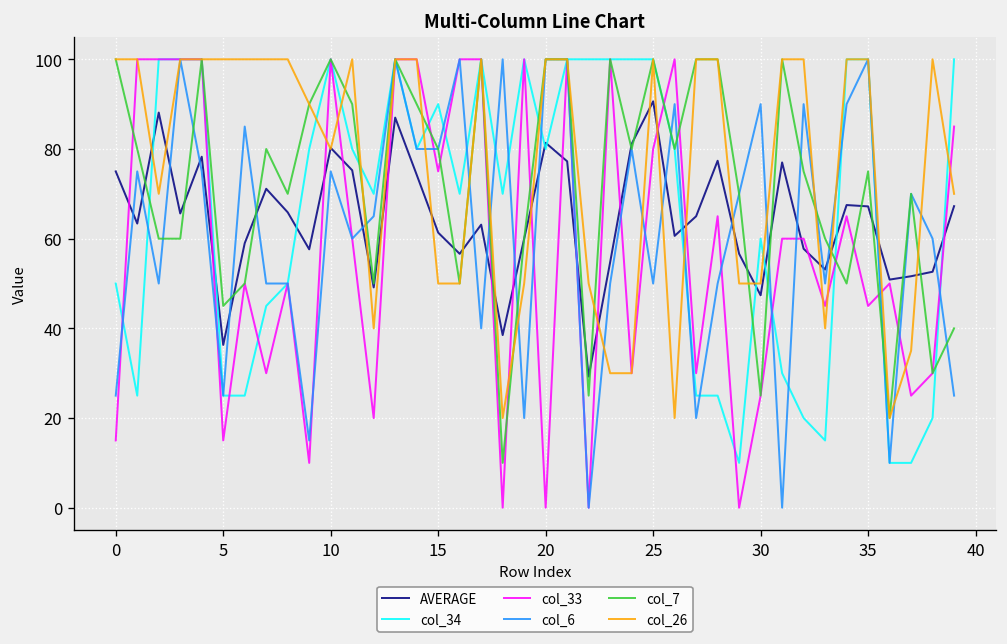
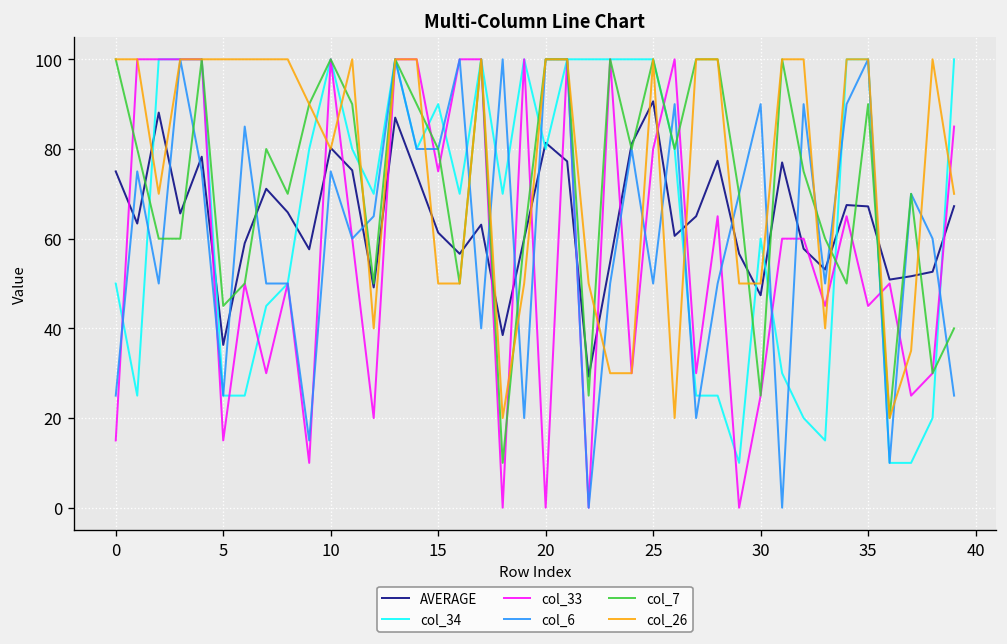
  {
    "AVERAGE": {
      "0": 75,
      "5": 36,
      "15": 61,
      "20": 81,
      "25": 91,
      "30": 47,
      "35": 67
    },
    "col_34": {
      "0": 50,
      "15": 90,
      "20": 80,
      "30": 60
    },
    "col_33": {
      "0": 15,
      "5": 15,
      "15": 75,
      "20": 0,
      "25": 80,
      "35": 45
    },
    "col_6": {
      "0": 25,
      "10": 75,
      "25": 50,
      "30": 90
    },
    "col_7": {
      "5": 45,
-     "35": 75
+     "35": 90
    },
    "col_26": {
      "5": 100,
      "15": 50,
      "30": 50
    }
  }
